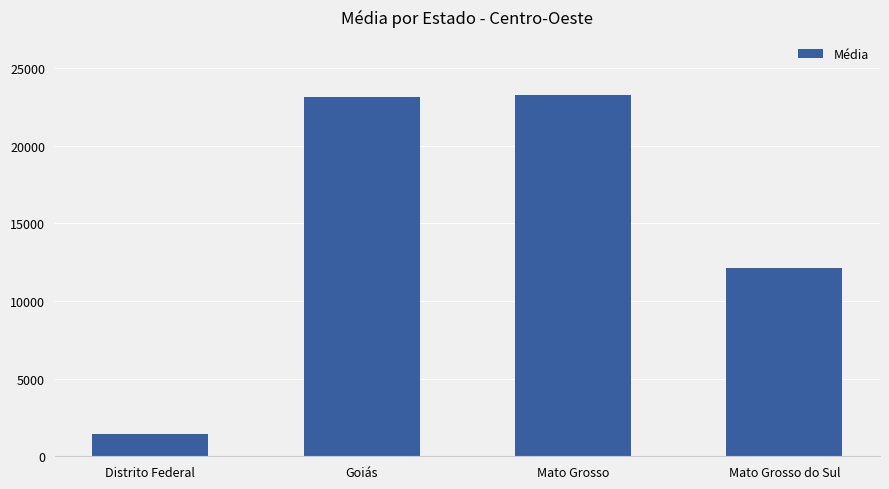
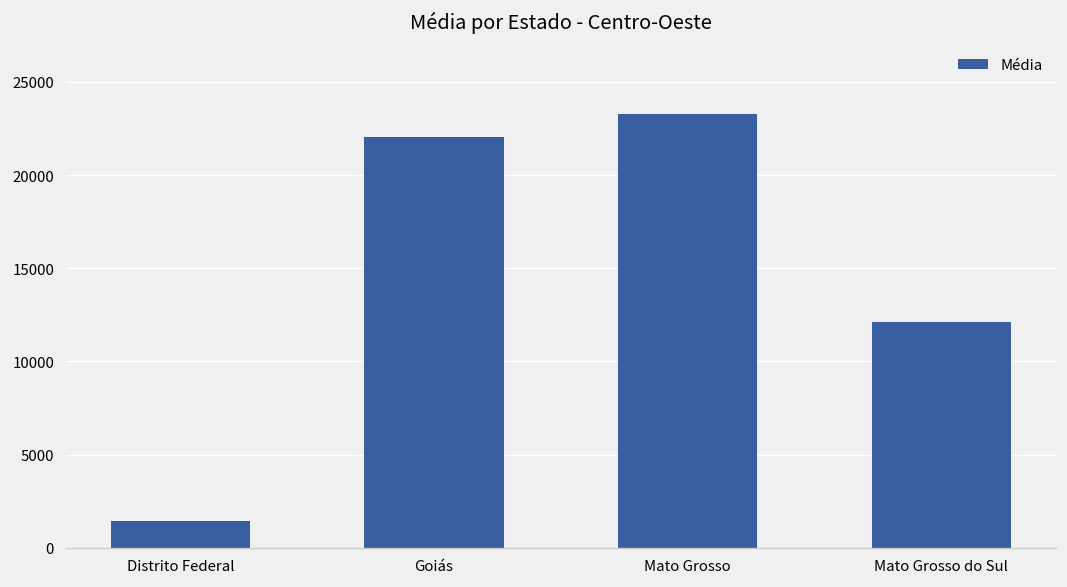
  {
    "Distrito Federal": 1500,
-   "Goiás": 23200,
+   "Goiás": 22100,
    "Mato Grosso": 23300,
    "Mato Grosso do Sul": 12100
  }
